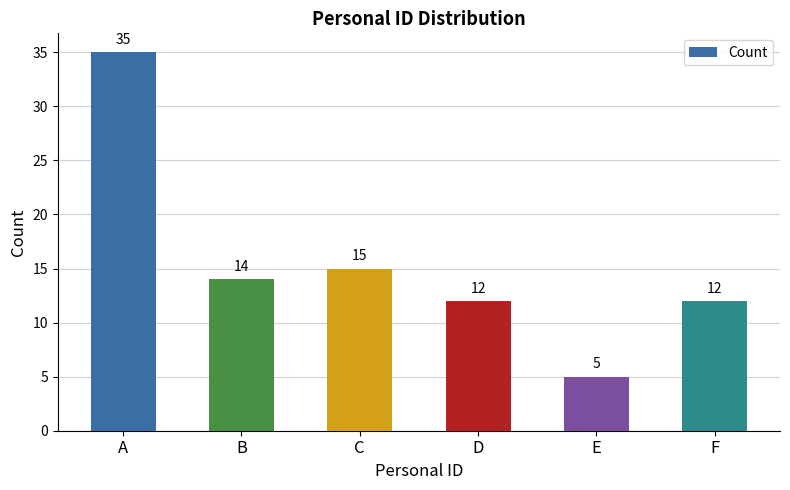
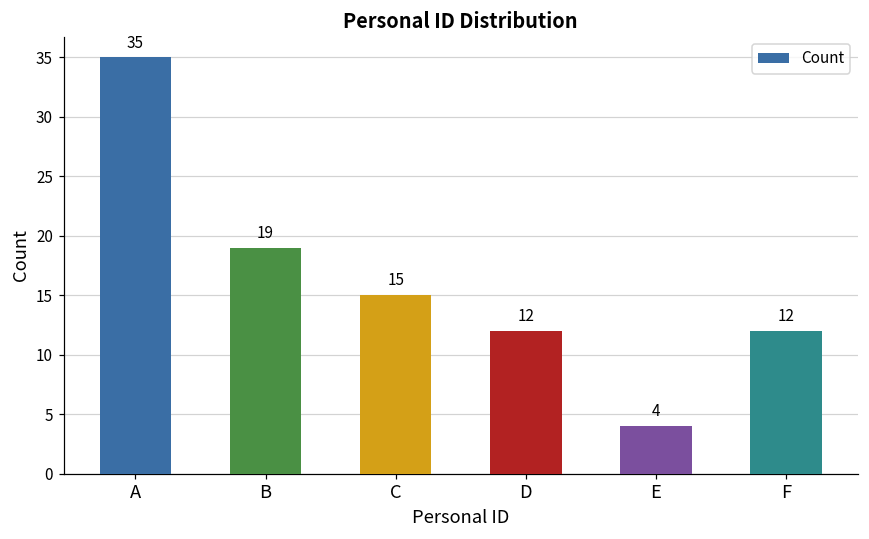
  {
    "A": 35,
-   "B": 14,
+   "B": 19,
    "C": 15,
    "D": 12,
-   "E": 5,
+   "E": 4,
    "F": 12
  }
